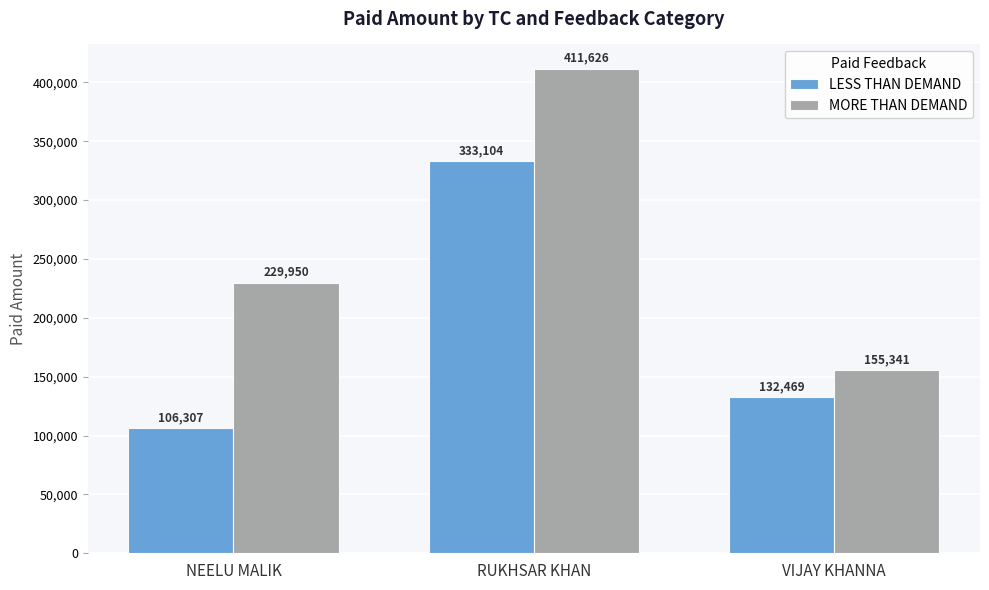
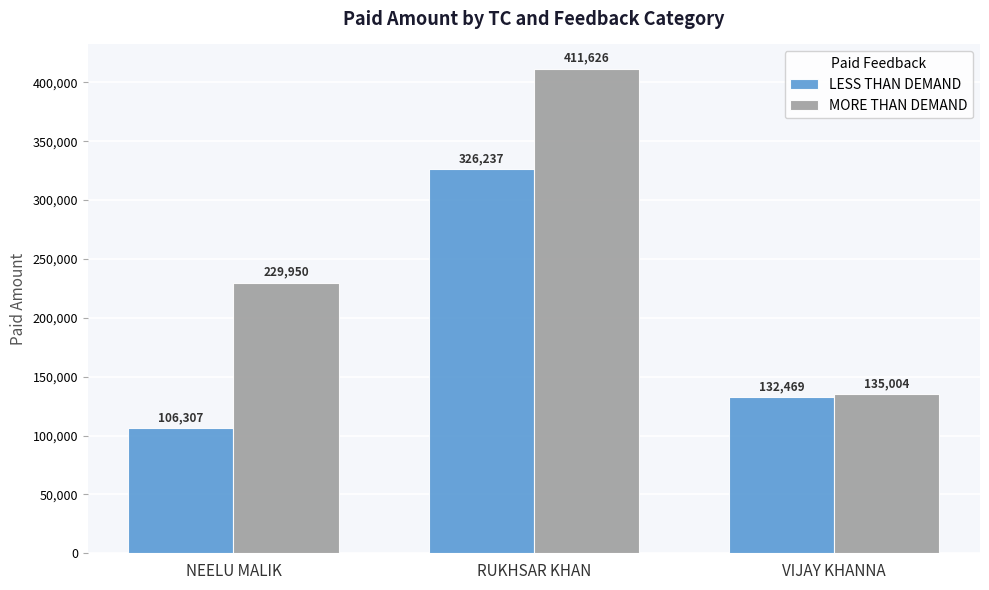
  {
    "LESS THAN DEMAND": {
      "NEELU MALIK": "106,307",
-     "RUKHSAR KHAN": "333,104",
+     "RUKHSAR KHAN": "326,237",
      "VIJAY KHANNA": "132,469"
    },
    "MORE THAN DEMAND": {
      "NEELU MALIK": "229,950",
      "RUKHSAR KHAN": "411,626",
-     "VIJAY KHANNA": "155,341"
+     "VIJAY KHANNA": "135,004"
    }
  }
